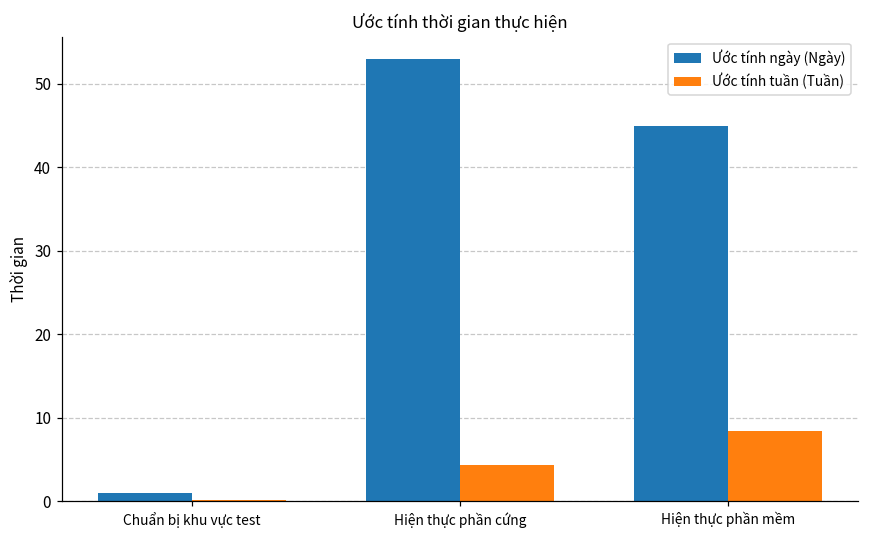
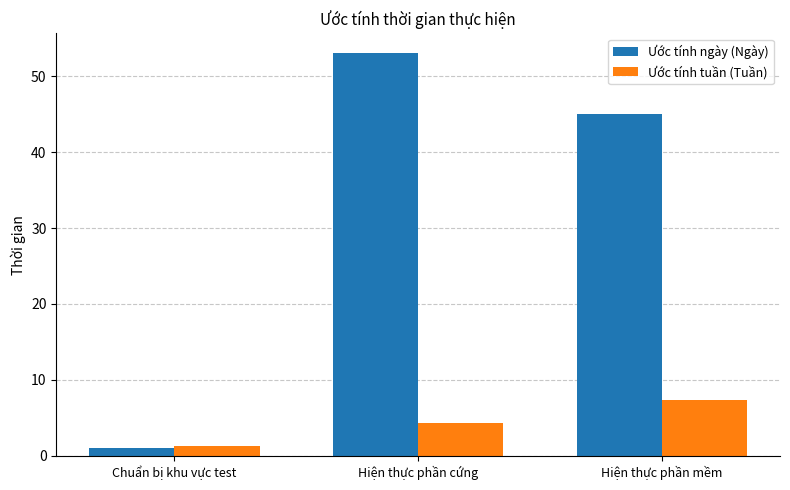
  {
    "Ước tính ngày (Ngày)": {
      "Chuẩn bị khu vực test": 1,
      "Hiện thực phần cứng": 53,
      "Hiện thực phần mềm": 45
    },
    "Ước tính tuần (Tuần)": {
-     "Chuẩn bị khu vực test": 0,
+     "Chuẩn bị khu vực test": 1,
      "Hiện thực phần cứng": 4,
-     "Hiện thực phần mềm": 8
+     "Hiện thực phần mềm": 7
    }
  }
